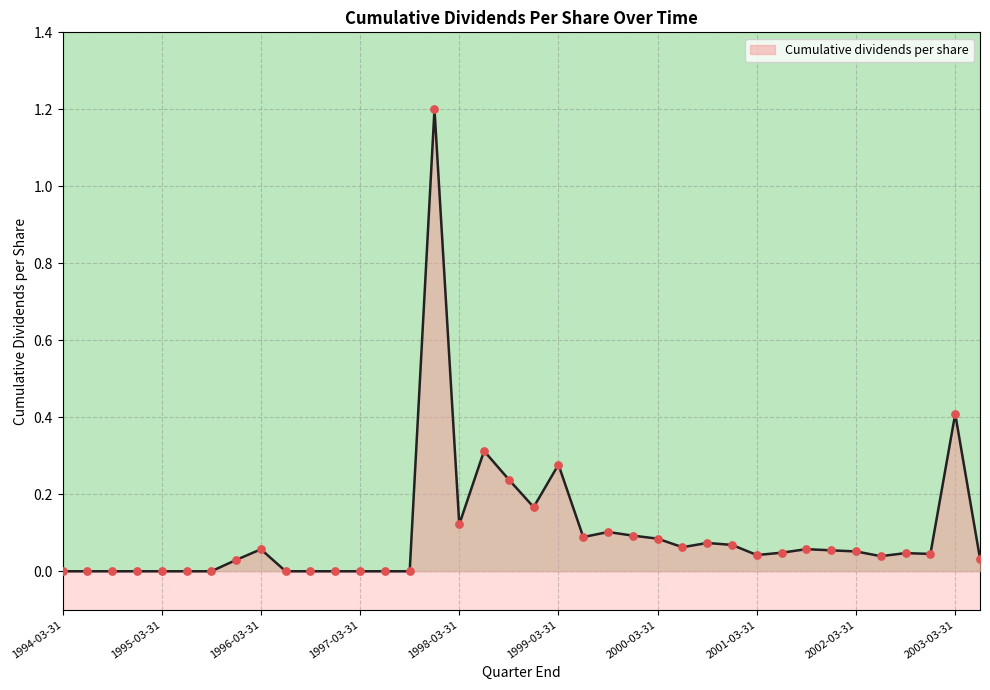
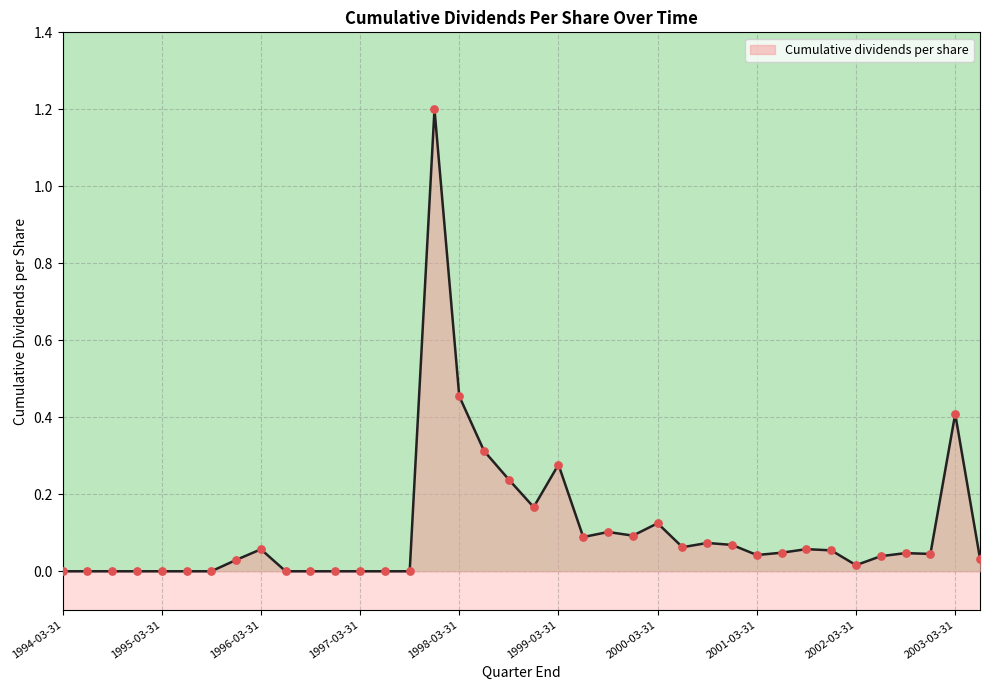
  {
    "1994-03-31": 0.00,
    "1995-03-31": 0.00,
    "1996-03-31": 0.06,
    "1997-03-31": 0.00,
-   "1998-03-31": 0.12,
+   "1998-03-31": 0.45,
    "1999-03-31": 0.28,
-   "2000-03-31": 0.08,
+   "2000-03-31": 0.12,
    "2001-03-31": 0.04,
-   "2002-03-31": 0.05,
+   "2002-03-31": 0.02,
    "2003-03-31": 0.41
  }
